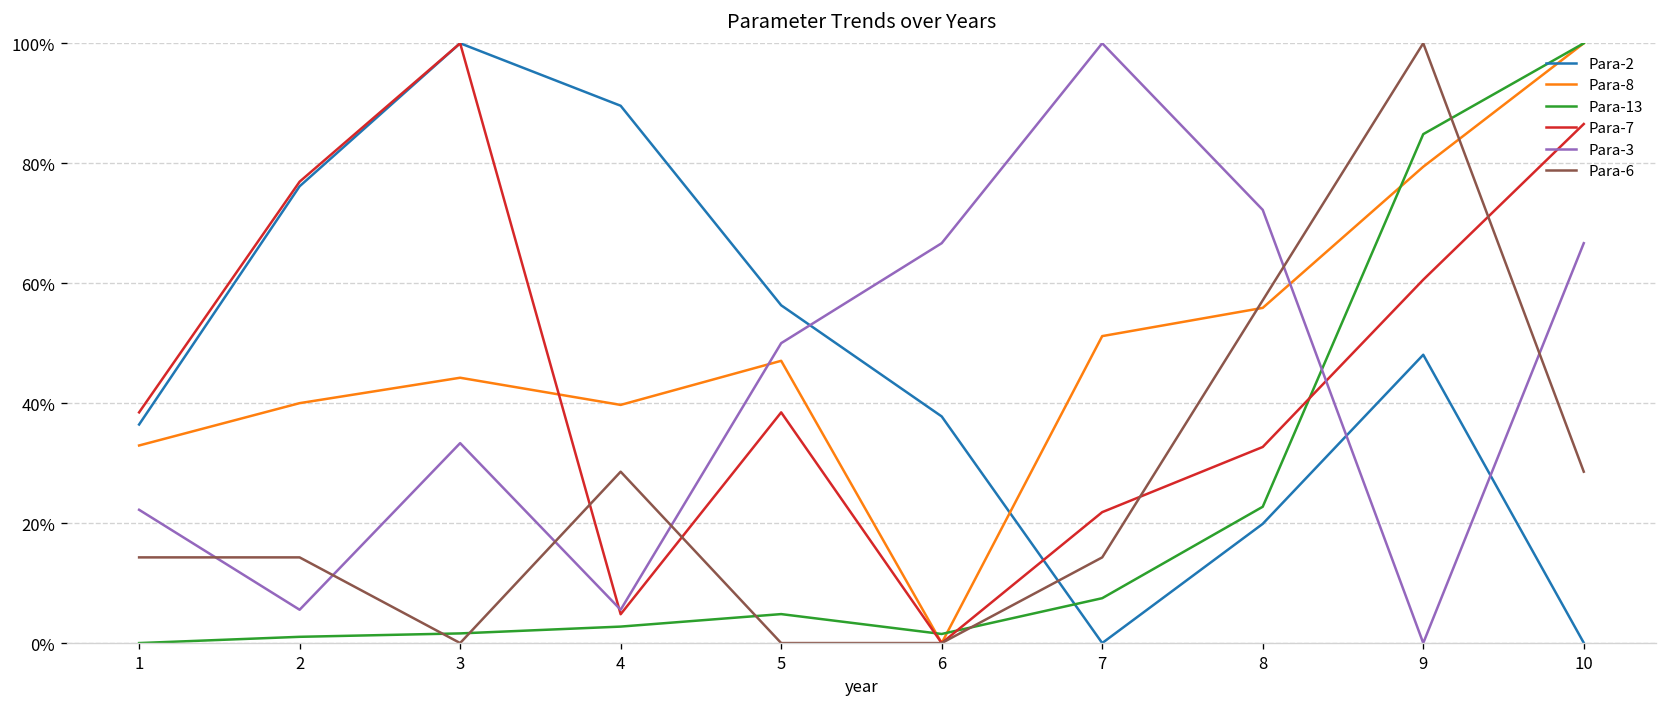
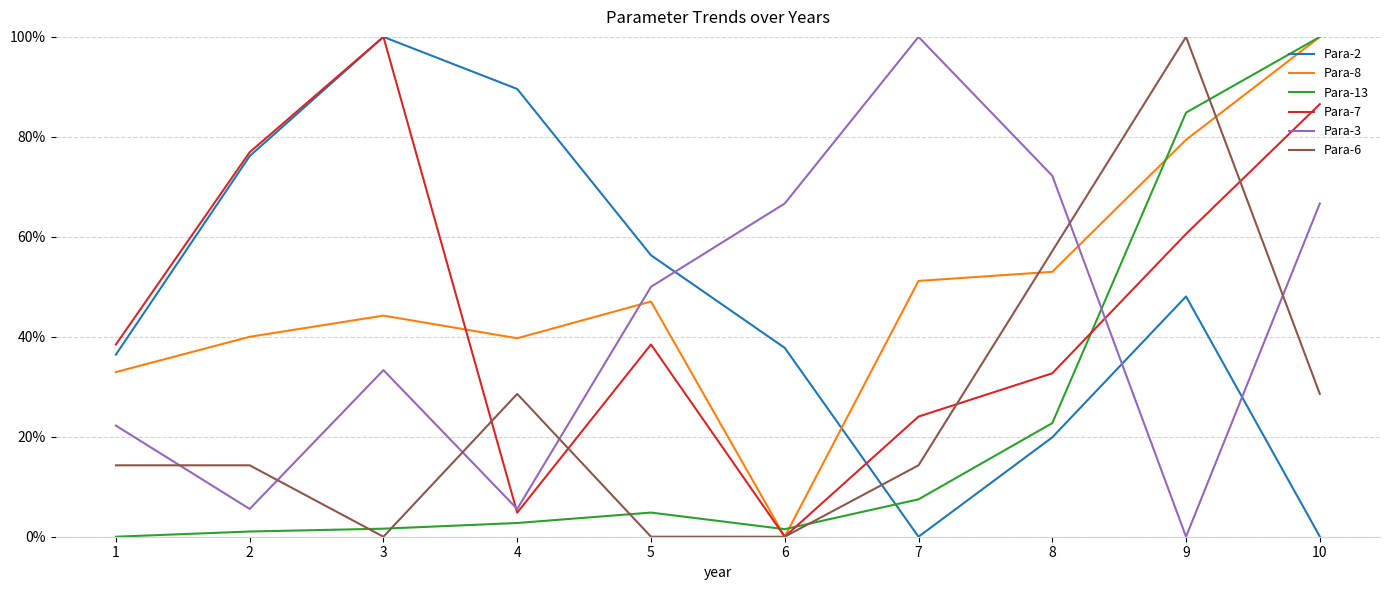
  {
    "Para-2": {
      "1": "36%",
      "2": "76%",
      "4": "90%",
      "5": "56%",
      "6": "38%",
      "7": "0%",
      "8": "20%",
      "9": "48%",
      "10": "0%"
    },
    "Para-8": {
      "1": "33%",
      "2": "40%",
      "3": "44%",
      "4": "40%",
      "5": "47%",
      "7": "51%",
-     "8": "56%",
+     "8": "53%",
      "9": "79%"
    },
    "Para-13": {
      "1": "0%",
      "2": "1%",
      "3": "2%",
      "4": "3%",
      "5": "5%",
      "6": "2%",
      "7": "7%",
      "8": "23%",
      "9": "85%"
    },
    "Para-7": {
      "1": "38%",
      "2": "77%",
      "4": "5%",
      "5": "38%",
-     "7": "22%",
+     "7": "24%",
      "8": "33%",
      "9": "61%",
      "10": "87%"
    },
    "Para-3": {
      "1": "22%",
      "2": "6%",
      "3": "33%",
      "4": "6%",
      "5": "50%",
      "6": "67%",
      "7": "100%",
      "8": "72%",
      "9": "0%",
      "10": "67%"
    },
    "Para-6": {
      "1": "14%",
      "2": "14%",
      "3": "0%",
      "4": "29%",
      "5": "0%",
      "7": "14%",
      "8": "57%",
      "9": "100%",
      "10": "29%"
    }
  }
